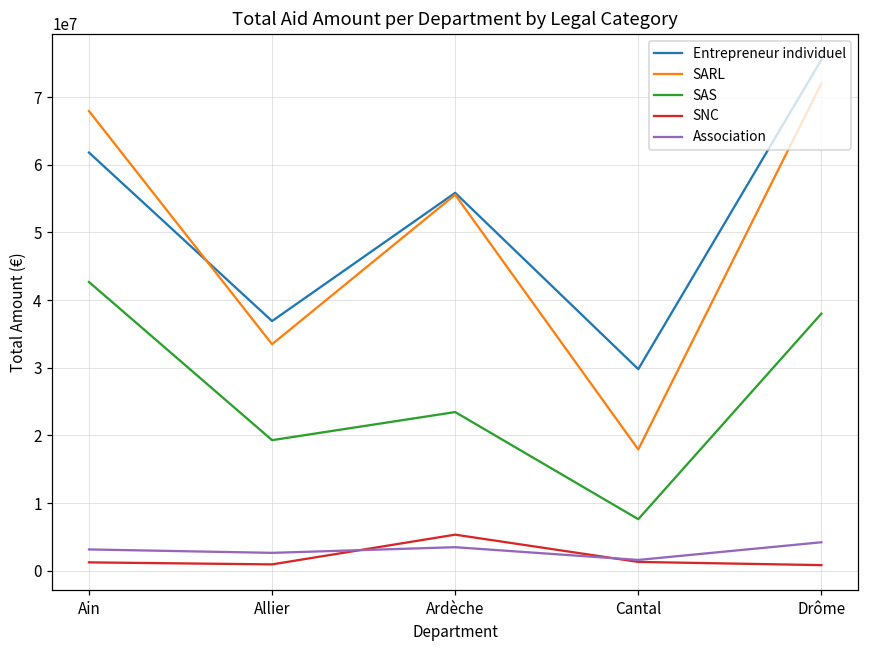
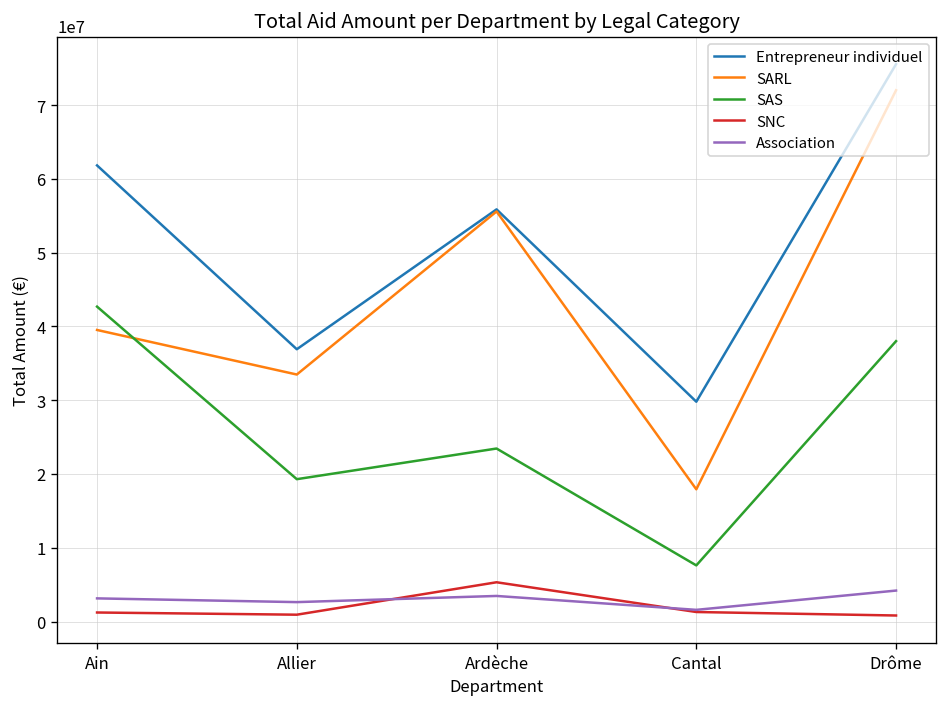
  {
    "Entrepreneur individuel": {
      "Ain": 62000000,
      "Allier": 37000000,
      "Cantal": 30000000
    },
    "SARL": {
-     "Ain": 68000000,
+     "Ain": 40000000,
      "Allier": 33000000,
      "Cantal": 18000000
    },
    "SAS": {
      "Ain": 43000000,
      "Allier": 19000000,
      "Ardèche": 23000000,
      "Cantal": 8000000,
      "Drôme": 38000000
    },
    "SNC": {
      "Ain": 1000000,
      "Allier": 1000000,
      "Ardèche": 5000000,
      "Drôme": 1000000
    },
    "Association": {
      "Ain": 3000000,
      "Allier": 3000000,
      "Ardèche": 3000000,
      "Drôme": 4000000
    }
  }
